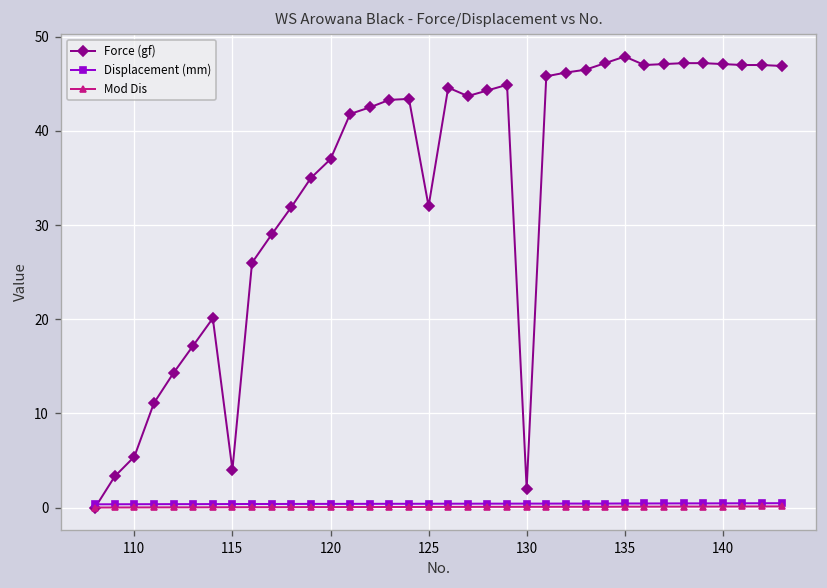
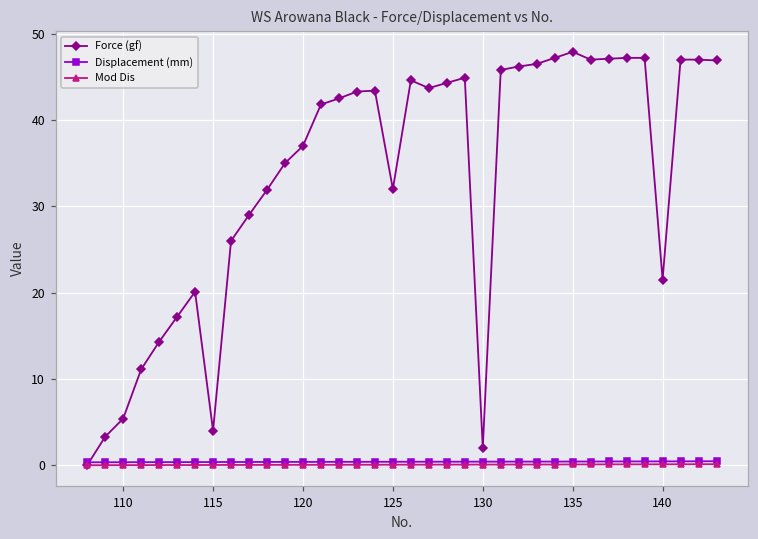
  {
    "Force (gf)": {
      "110": 5,
      "115": 4,
      "120": 37,
      "125": 32,
      "130": 2,
      "135": 48,
-     "140": 47
+     "140": 22
    },
    "Displacement (mm)": {
      "110": 0,
      "115": 0,
      "120": 0,
      "125": 0,
      "130": 0,
      "135": 0,
      "140": 0
    },
    "Mod Dis": {
      "110": 0,
      "115": 0,
      "120": 0,
      "125": 0,
      "130": 0,
      "135": 0,
      "140": 0
    }
  }
